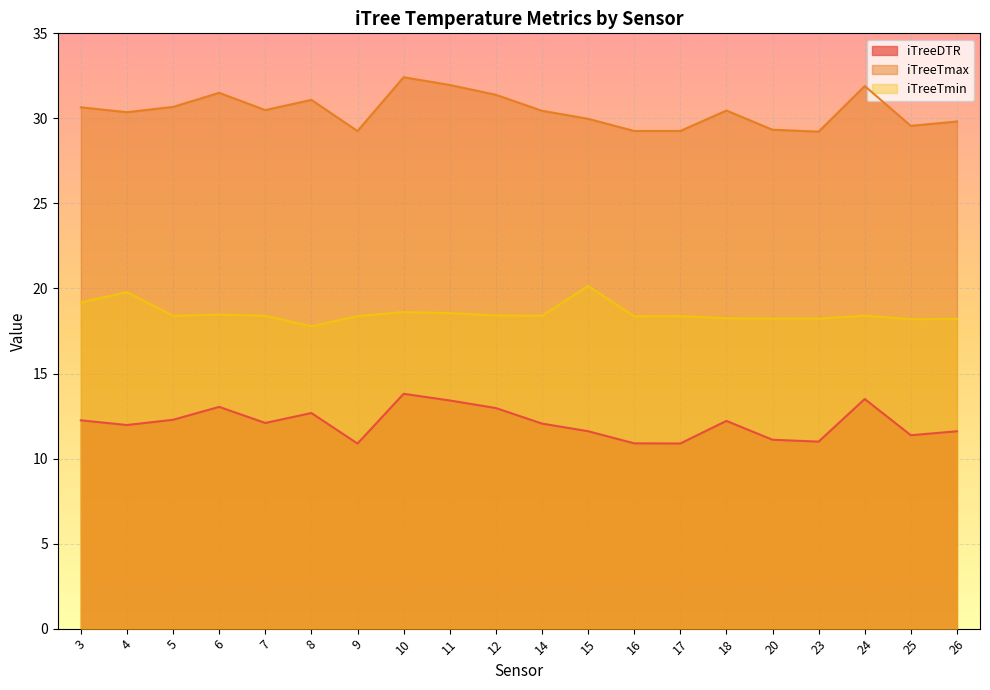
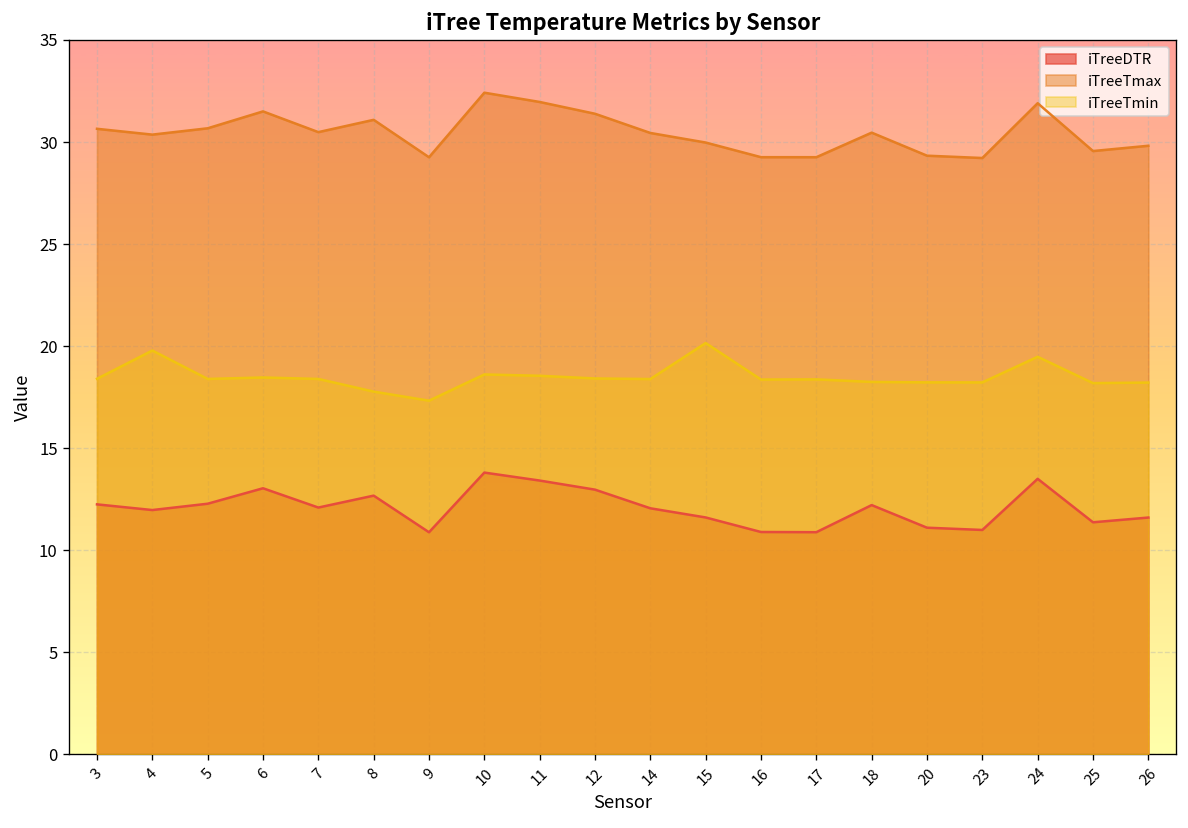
  {
    "iTreeTmin": {
-     "3": 19.2,
+     "3": 18.4,
      "4": 19.8,
      "5": 18.4,
      "6": 18.5,
      "7": 18.4,
      "8": 17.8,
-     "9": 18.4,
+     "9": 17.3,
      "10": 18.6,
      "11": 18.5,
      "12": 18.4,
      "14": 18.4,
      "15": 20.2,
      "16": 18.4,
      "17": 18.4,
      "18": 18.2,
      "20": 18.2,
      "23": 18.2,
-     "24": 18.4,
+     "24": 19.5,
      "25": 18.2,
      "26": 18.2
    }
  }
